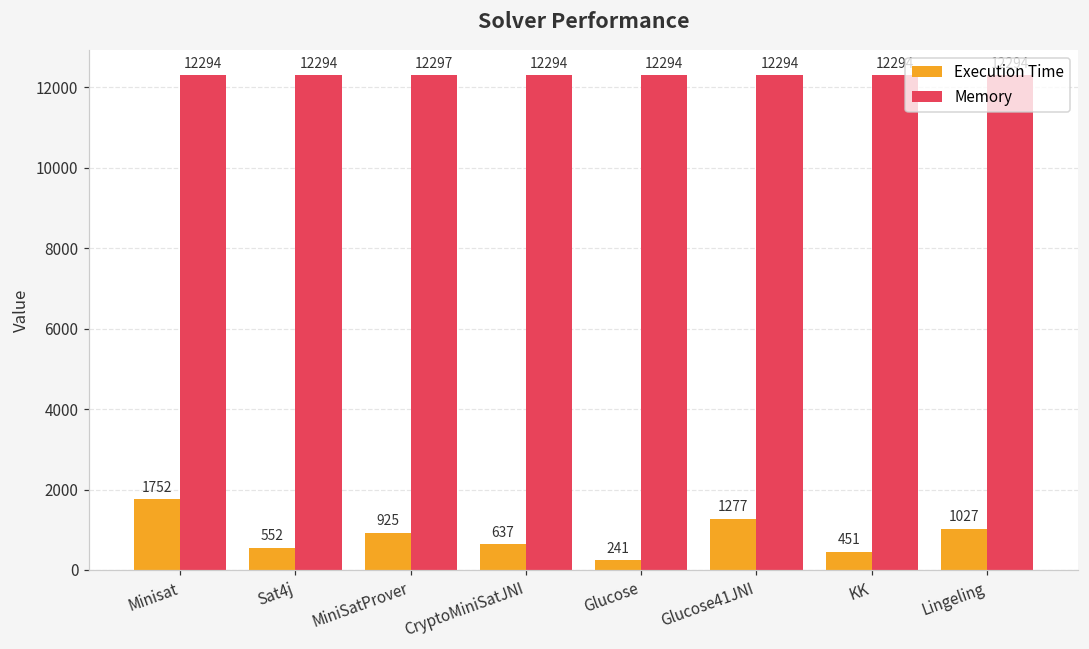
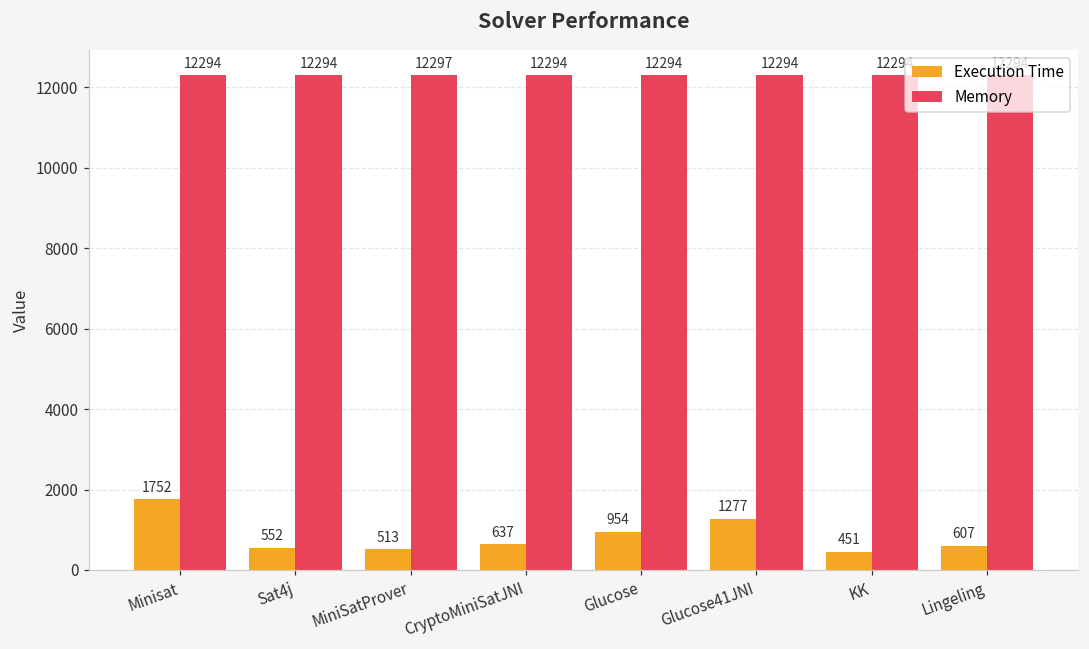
  {
    "Execution Time": {
      "Minisat": 1752,
      "Sat4j": 552,
-     "MiniSatProver": 925,
+     "MiniSatProver": 513,
      "CryptoMiniSatJNI": 637,
-     "Glucose": 241,
+     "Glucose": 954,
      "Glucose41JNI": 1277,
      "KK": 451,
-     "Lingeling": 1027
+     "Lingeling": 607
    },
    "Memory": {
      "Minisat": 12294,
      "Sat4j": 12294,
      "MiniSatProver": 12297,
      "CryptoMiniSatJNI": 12294,
      "Glucose": 12294,
      "Glucose41JNI": 12294
    }
  }
